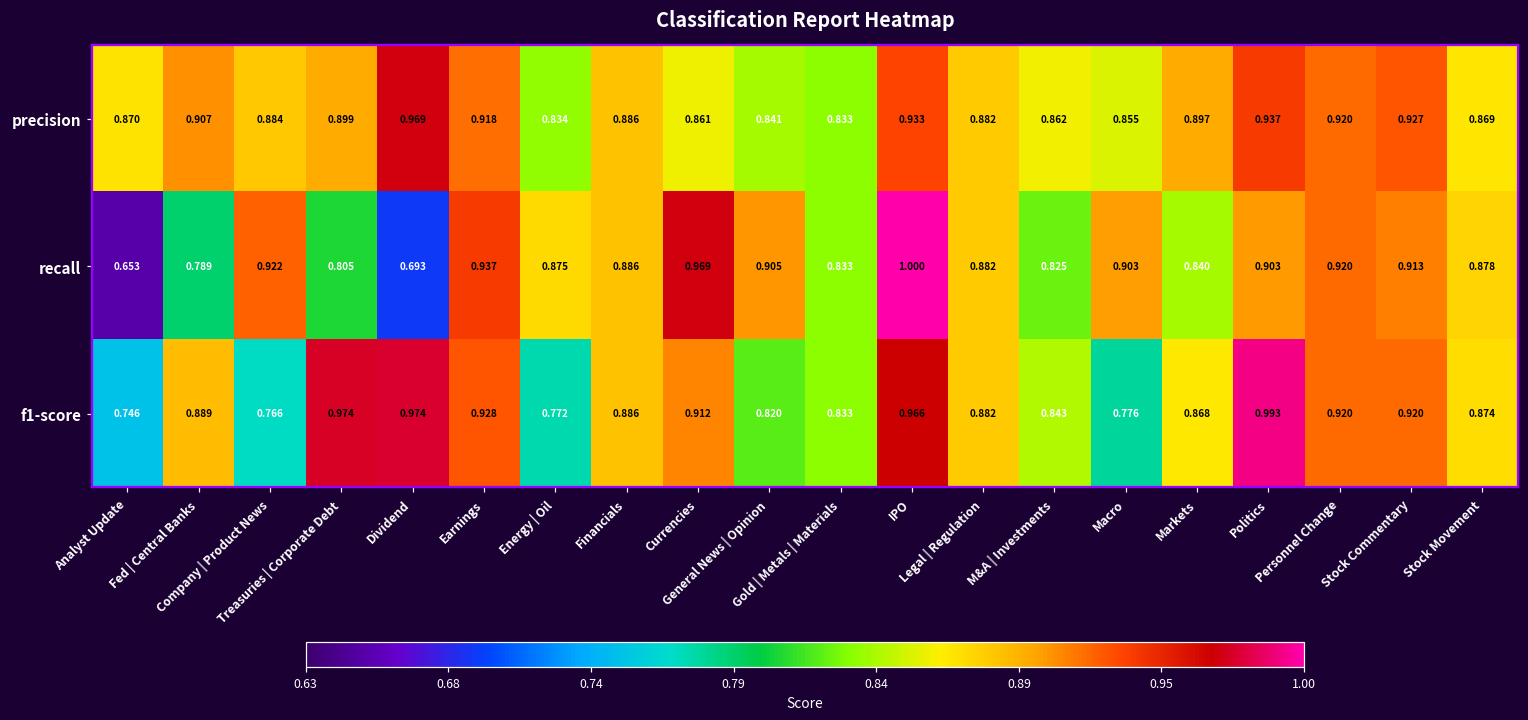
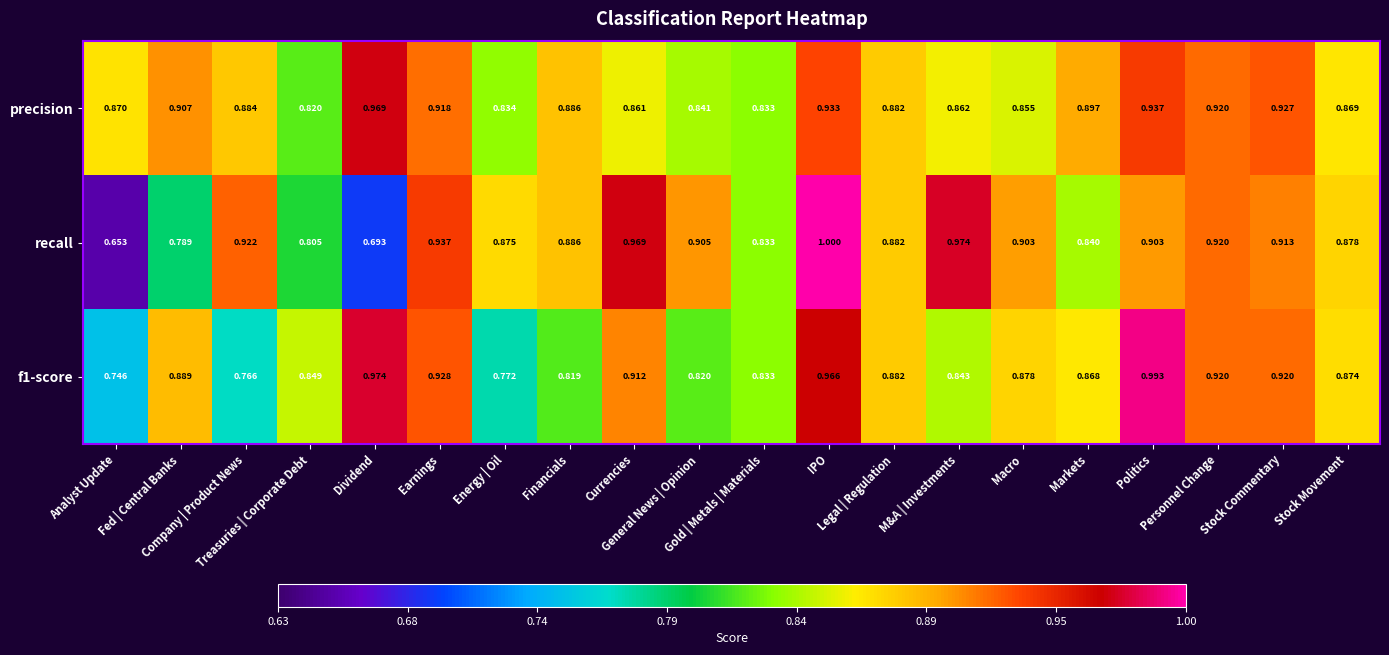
  {
    "precision": {
      "Analyst Update": 0.870,
      "Fed | Central Banks": 0.907,
      "Company | Product News": 0.884,
-     "Treasuries | Corporate Debt": 0.899,
+     "Treasuries | Corporate Debt": 0.820,
      "Dividend": 0.969,
      "Earnings": 0.918,
      "Energy | Oil": 0.834,
      "Financials": 0.886,
      "Currencies": 0.861,
      "General News | Opinion": 0.841,
      "Gold | Metals | Materials": 0.833,
      "IPO": 0.933,
      "Legal | Regulation": 0.882,
      "M&A | Investments": 0.862,
      "Macro": 0.855,
      "Markets": 0.897,
      "Politics": 0.937,
      "Personnel Change": 0.920,
      "Stock Commentary": 0.927,
      "Stock Movement": 0.869
    },
    "recall": {
      "Analyst Update": 0.653,
      "Fed | Central Banks": 0.789,
      "Company | Product News": 0.922,
      "Treasuries | Corporate Debt": 0.805,
      "Dividend": 0.693,
      "Earnings": 0.937,
      "Energy | Oil": 0.875,
      "Financials": 0.886,
      "Currencies": 0.969,
      "General News | Opinion": 0.905,
      "Gold | Metals | Materials": 0.833,
      "IPO": 1.000,
      "Legal | Regulation": 0.882,
-     "M&A | Investments": 0.825,
+     "M&A | Investments": 0.974,
      "Macro": 0.903,
      "Markets": 0.840,
      "Politics": 0.903,
      "Personnel Change": 0.920,
      "Stock Commentary": 0.913,
      "Stock Movement": 0.878
    },
    "f1-score": {
      "Analyst Update": 0.746,
      "Fed | Central Banks": 0.889,
      "Company | Product News": 0.766,
-     "Treasuries | Corporate Debt": 0.974,
+     "Treasuries | Corporate Debt": 0.849,
      "Dividend": 0.974,
      "Earnings": 0.928,
      "Energy | Oil": 0.772,
-     "Financials": 0.886,
+     "Financials": 0.819,
      "Currencies": 0.912,
      "General News | Opinion": 0.820,
      "Gold | Metals | Materials": 0.833,
      "IPO": 0.966,
      "Legal | Regulation": 0.882,
      "M&A | Investments": 0.843,
-     "Macro": 0.776,
+     "Macro": 0.878,
      "Markets": 0.868,
      "Politics": 0.993,
      "Personnel Change": 0.920,
      "Stock Commentary": 0.920,
      "Stock Movement": 0.874
    }
  }
